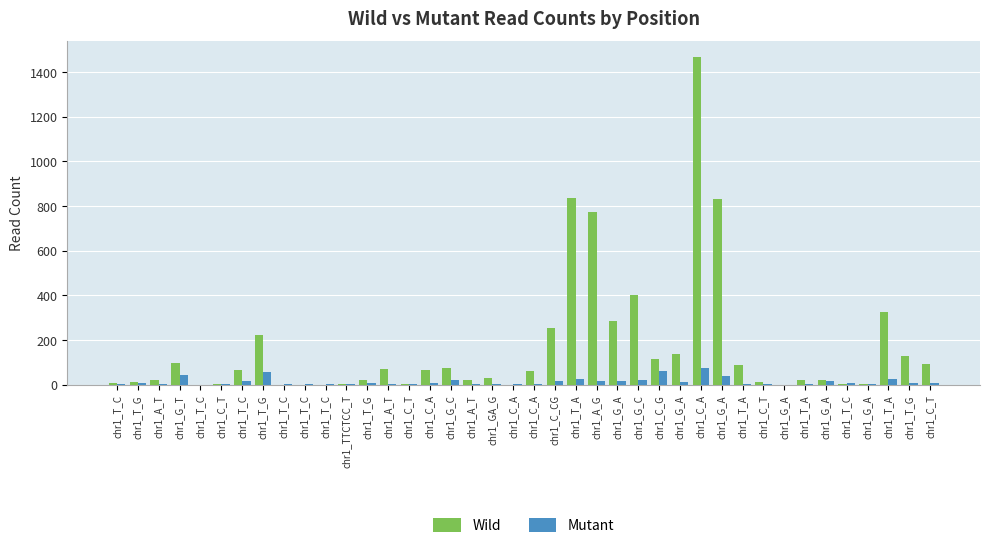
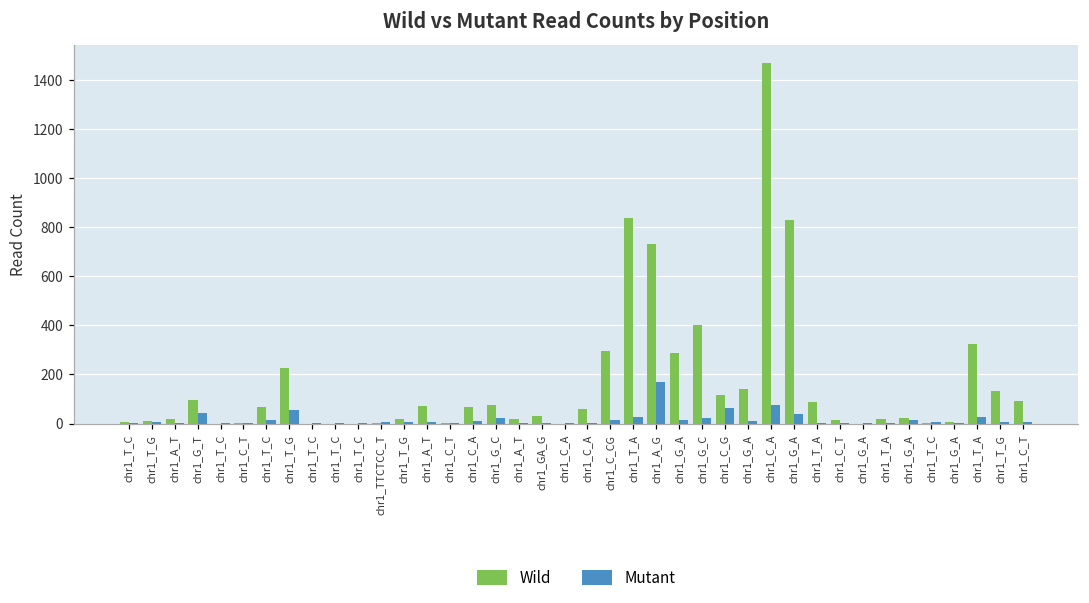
  {
    "Wild": {
      "chr1_G_T": 100,
      "chr1_GA_G": 30,
-     "chr1_C_CG": 260,
-     "chr1_A_G": 780,
+     "chr1_C_CG": 290,
+     "chr1_A_G": 730,
      "chr1_C_G": 120
    },
    "Mutant": {
      "chr1_G_T": 40,
      "chr1_C_CG": 20,
-     "chr1_A_G": 20,
+     "chr1_A_G": 170,
      "chr1_C_G": 60
    }
  }
